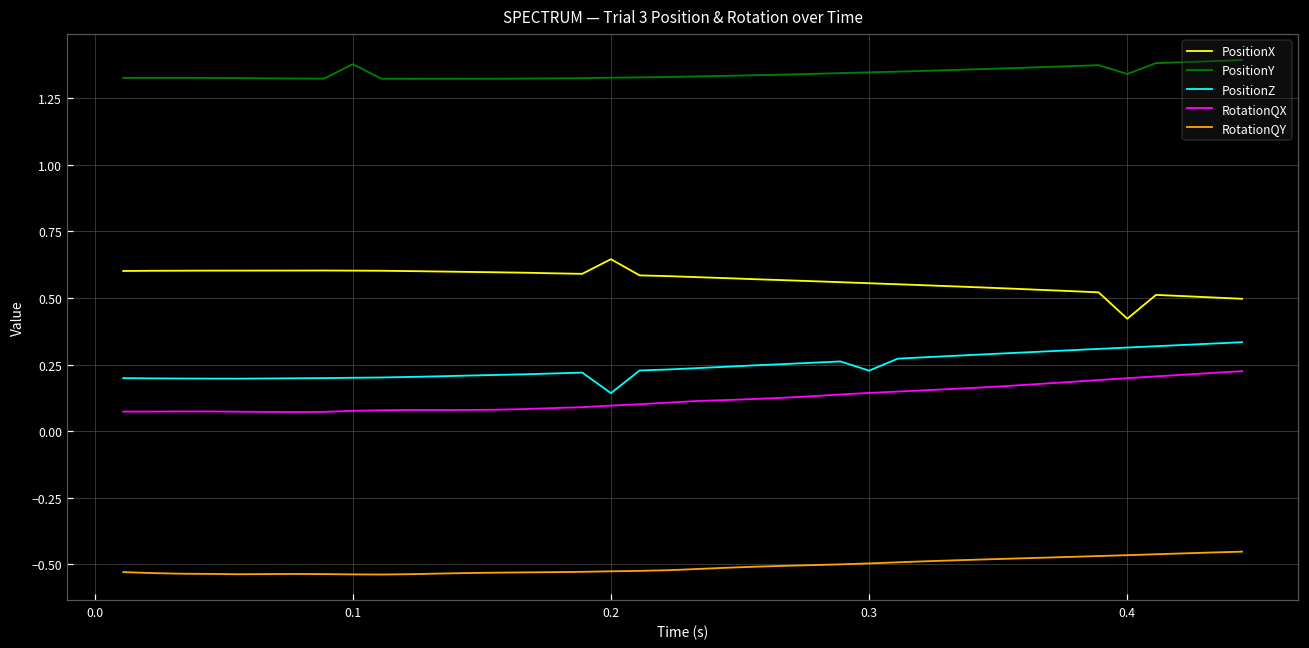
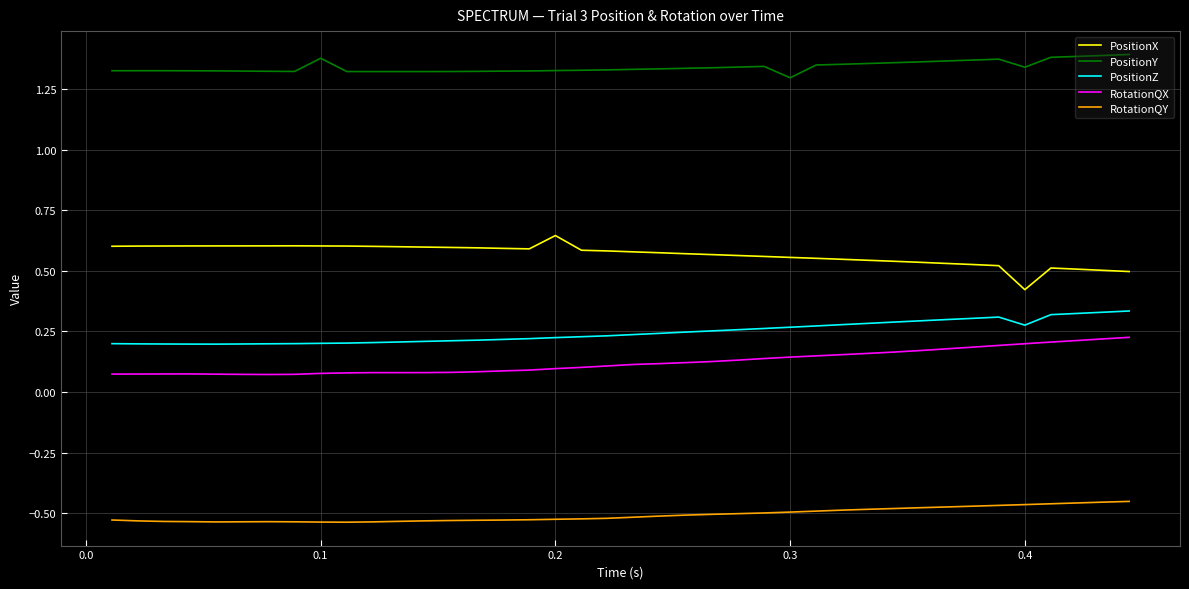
  {
    "PositionX": {
      "0.1": 0.60,
      "0.2": 0.65,
      "0.3": 0.56,
      "0.4": 0.42
    },
    "PositionY": {
      "0.1": 1.38,
      "0.2": 1.33,
-     "0.3": 1.35,
+     "0.3": 1.30,
      "0.4": 1.34
    },
    "PositionZ": {
      "0.1": 0.20,
-     "0.2": 0.14,
-     "0.3": 0.23,
-     "0.4": 0.31
+     "0.2": 0.22,
+     "0.3": 0.27,
+     "0.4": 0.28
    },
    "RotationQX": {
      "0.1": 0.08,
      "0.2": 0.10,
      "0.3": 0.14,
      "0.4": 0.20
    },
    "RotationQY": {
      "0.1": -0.54,
      "0.2": -0.53,
      "0.3": -0.50,
      "0.4": -0.46
    }
  }
